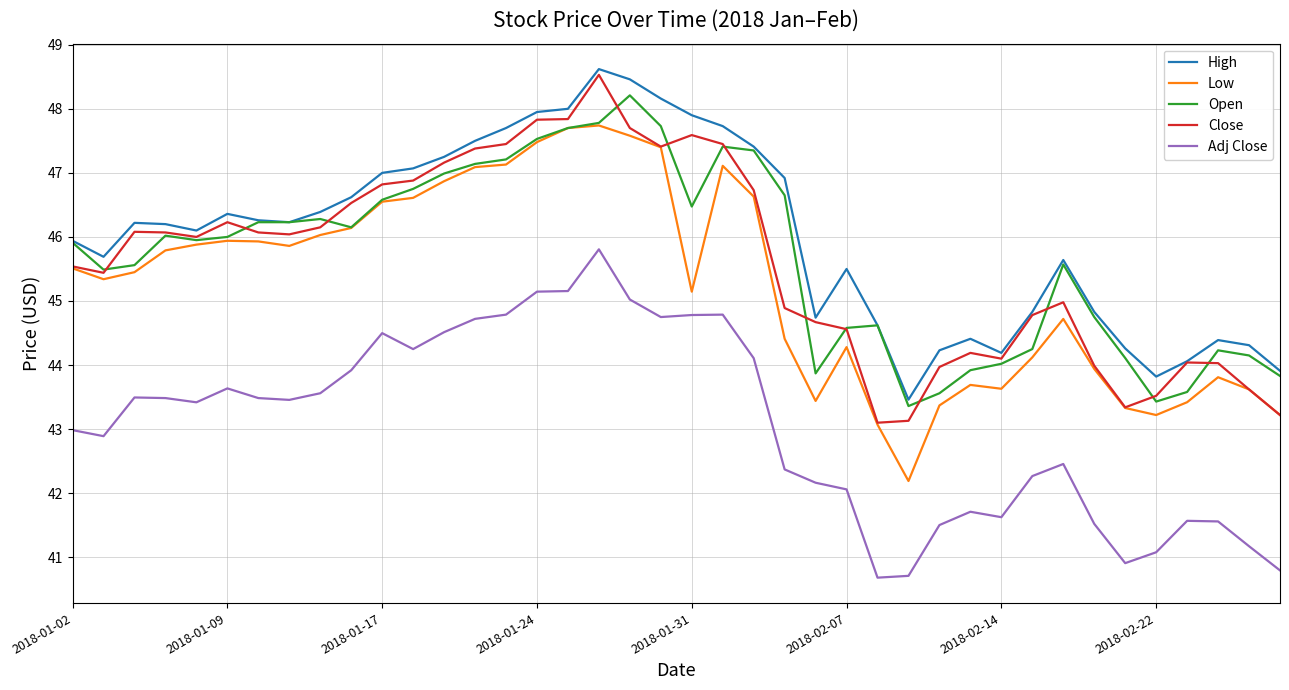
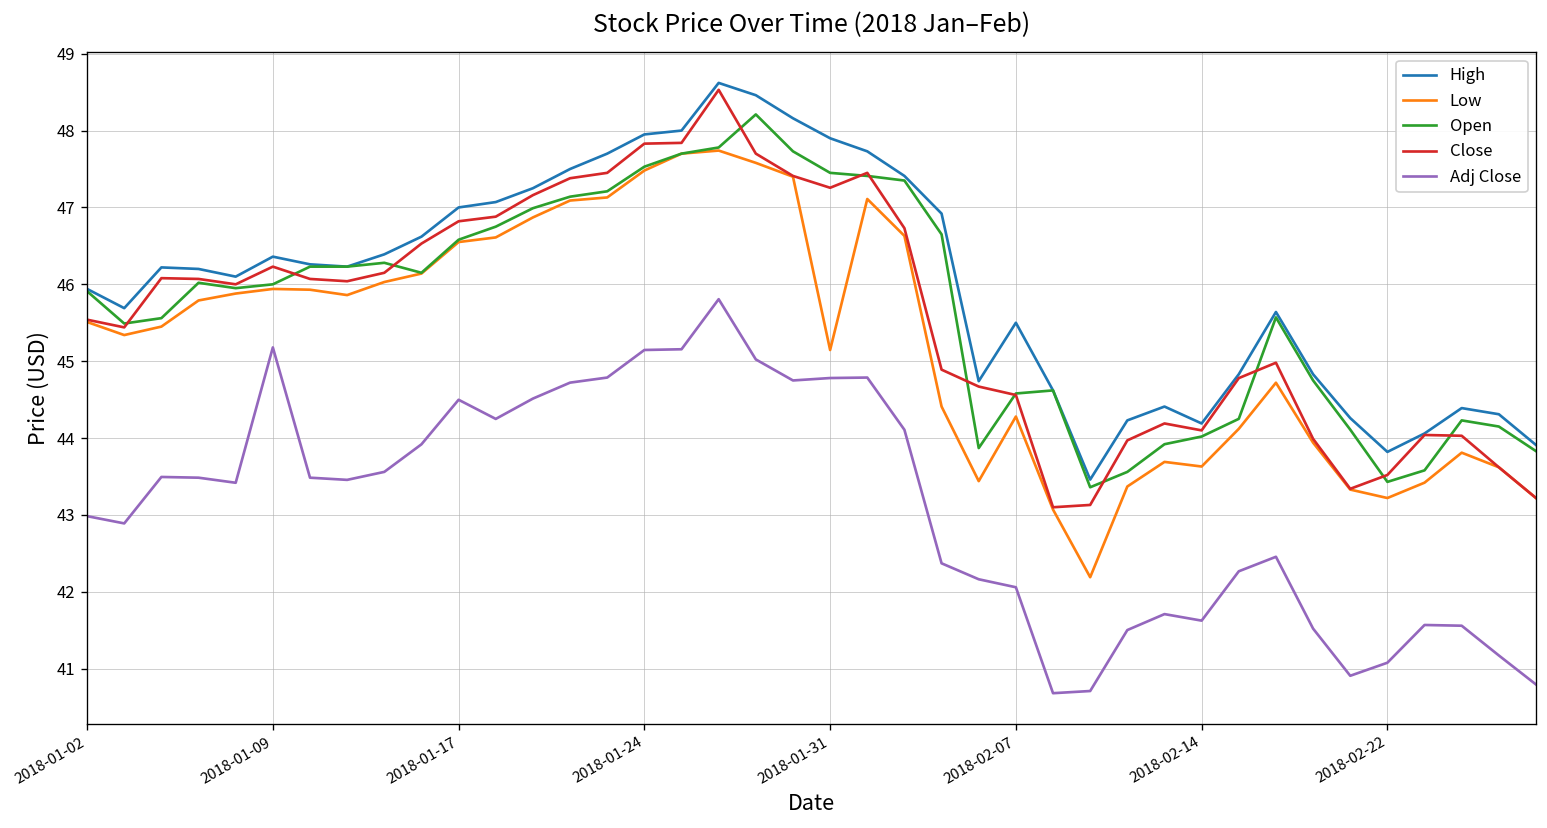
  {
    "High": {
      "2018-01-09": 46.4,
      "2018-01-17": 47.0,
      "2018-01-24": 48.0,
      "2018-01-31": 47.9,
      "2018-02-07": 45.5,
      "2018-02-14": 44.2,
      "2018-02-22": 43.8
    },
    "Low": {
      "2018-01-09": 45.9,
      "2018-01-24": 47.5,
      "2018-01-31": 45.1,
      "2018-02-07": 44.3,
      "2018-02-14": 43.6,
      "2018-02-22": 43.2
    },
    "Open": {
      "2018-01-09": 46.0,
      "2018-01-24": 47.5,
-     "2018-01-31": 46.5,
+     "2018-01-31": 47.5,
      "2018-02-14": 44.0,
      "2018-02-22": 43.4
    },
    "Close": {
      "2018-01-09": 46.2,
      "2018-01-17": 46.8,
      "2018-01-24": 47.8,
-     "2018-01-31": 47.6,
+     "2018-01-31": 47.3,
      "2018-02-14": 44.1,
      "2018-02-22": 43.5
    },
    "Adj Close": {
      "2018-01-02": 43.0,
-     "2018-01-09": 43.6,
+     "2018-01-09": 45.2,
      "2018-01-17": 44.5,
      "2018-01-24": 45.1,
      "2018-01-31": 44.8,
      "2018-02-07": 42.1,
      "2018-02-14": 41.6,
      "2018-02-22": 41.1
    }
  }
